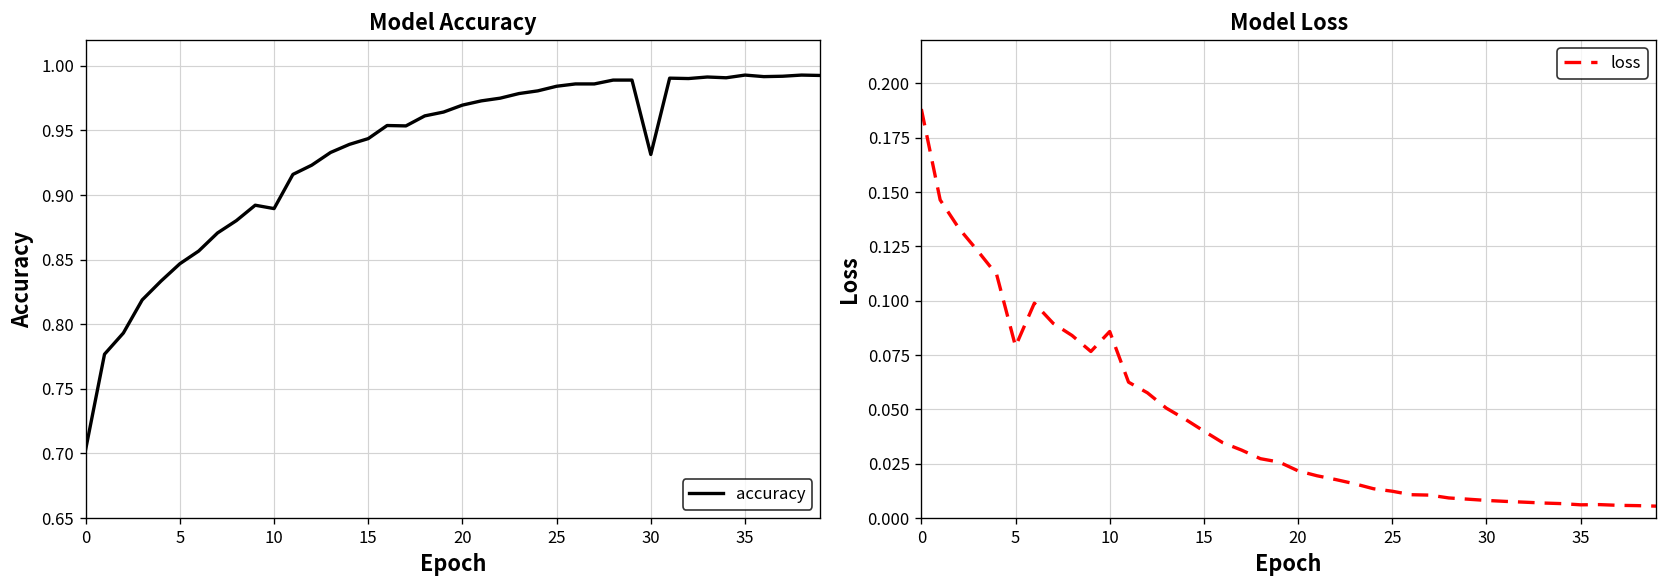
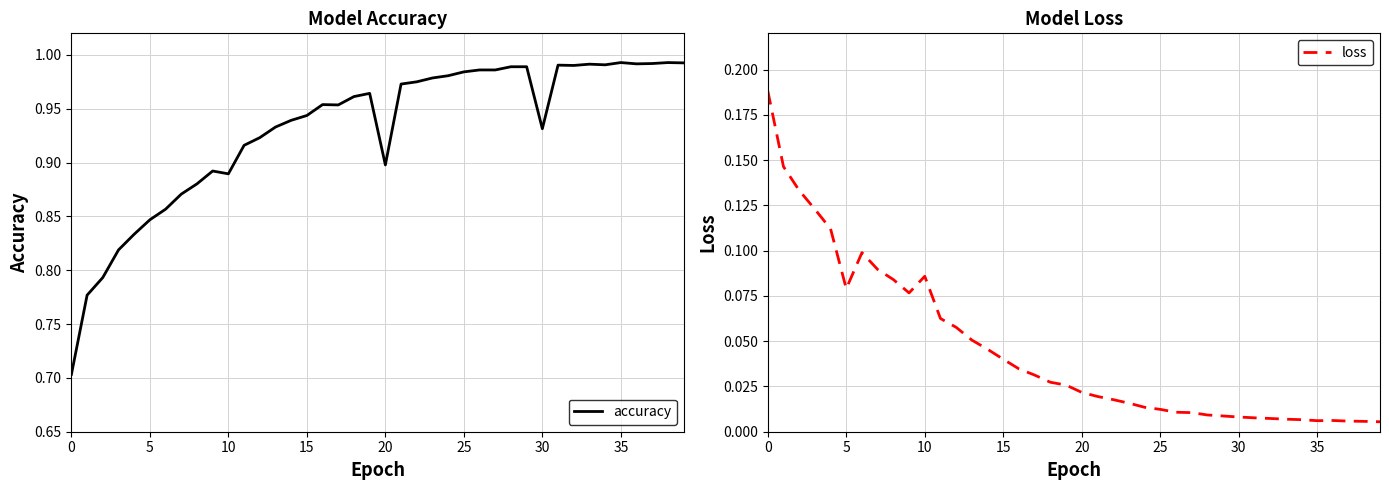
  {
    "Model Accuracy": {
      "0": 0.703,
      "5": 0.847,
      "10": 0.890,
      "15": 0.944,
-     "20": 0.970,
+     "20": 0.898,
      "25": 0.984,
      "30": 0.931,
      "35": 0.993
    },
    "Model Loss": {
      "0": 0.188,
      "5": 0.079,
      "10": 0.086,
      "15": 0.040,
      "20": 0.022,
      "25": 0.012,
      "30": 0.008,
      "35": 0.006
    }
  }
